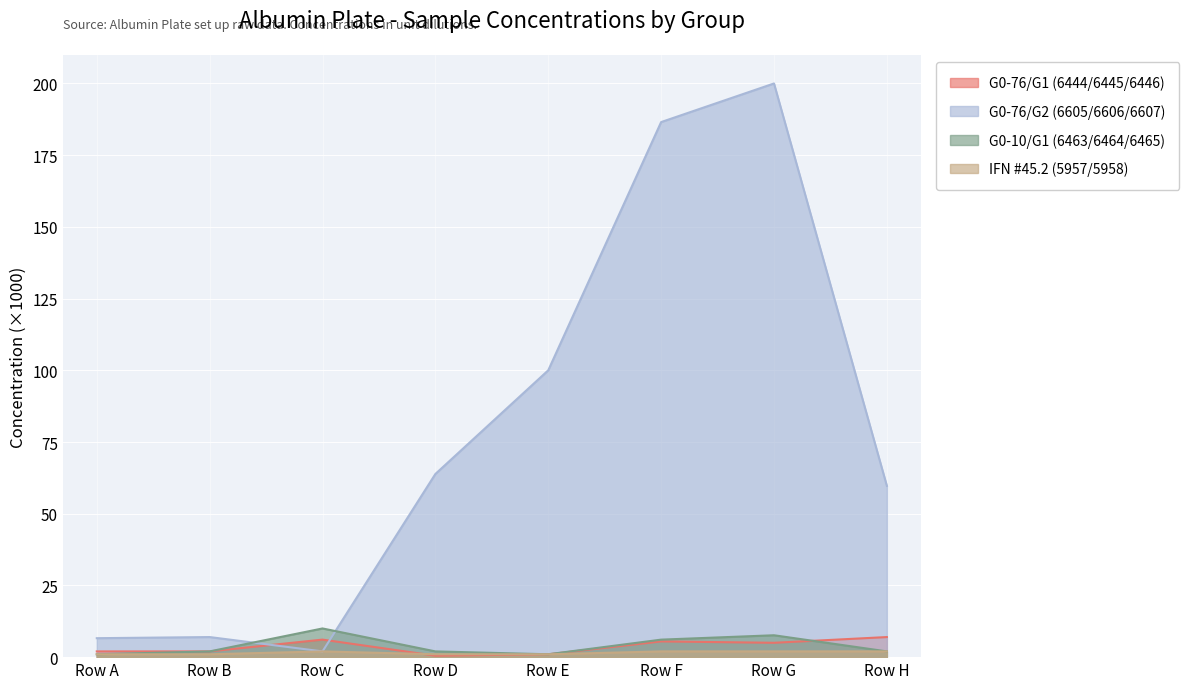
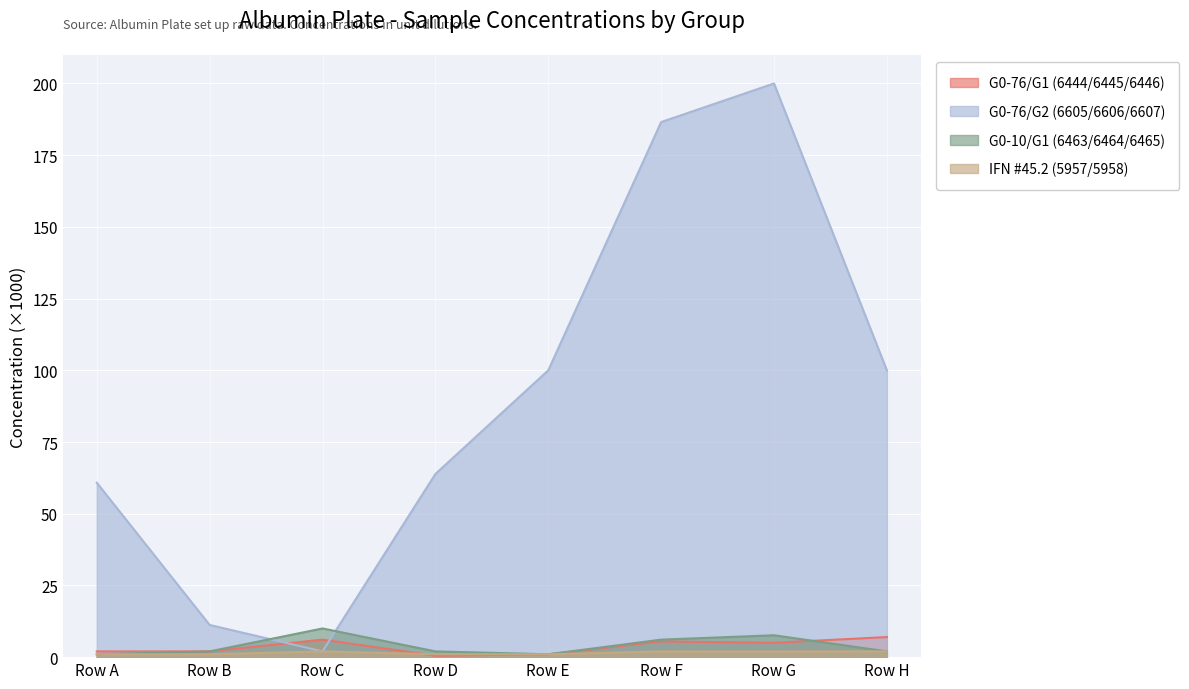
  {
    "G0-76/G1 (6444/6445/6446)": {
      "Row A": 2,
      "Row C": 6,
      "Row G": 5,
      "Row H": 7
    },
    "G0-76/G2 (6605/6606/6607)": {
-     "Row A": 7,
-     "Row B": 7,
+     "Row A": 61,
+     "Row B": 11,
      "Row D": 64,
      "Row E": 100,
      "Row F": 187,
      "Row G": 200,
-     "Row H": 60
+     "Row H": 100
    },
    "G0-10/G1 (6463/6464/6465)": {
      "Row C": 10,
      "Row D": 2,
      "Row G": 8
    },
    "IFN #45.2 (5957/5958)": {
      "Row B": 1,
      "Row F": 2,
      "Row G": 2
    }
  }
